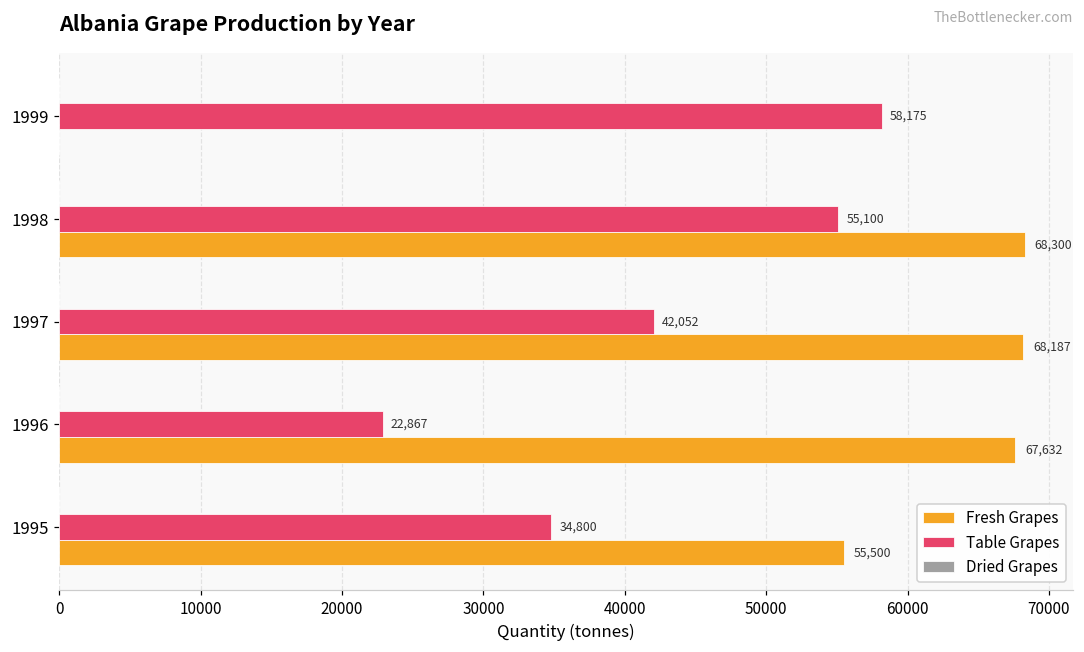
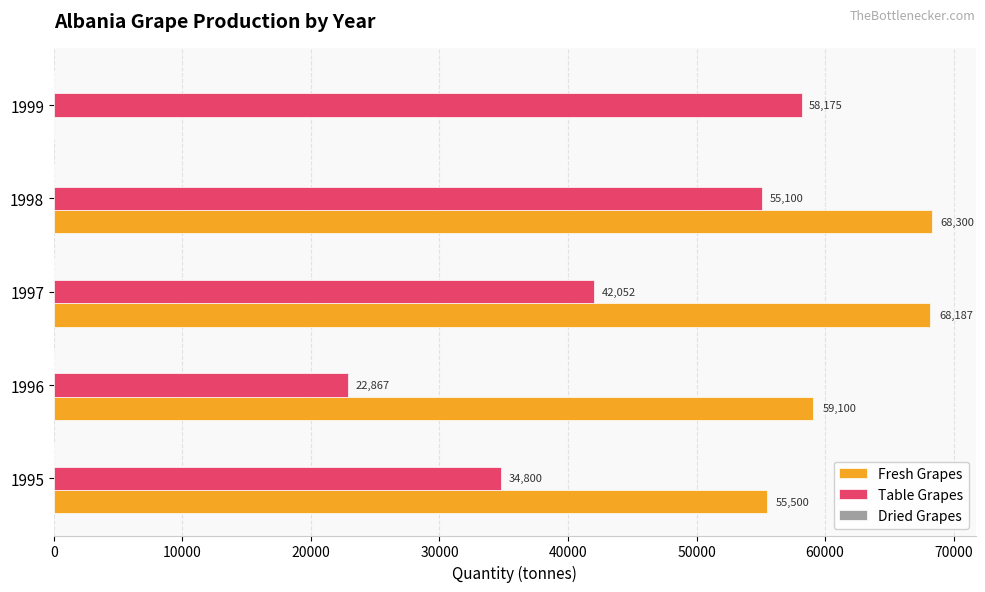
  {
    "Fresh Grapes": {
      "1998": "68,300",
      "1997": "68,187",
-     "1996": "67,632",
+     "1996": "59,100",
      "1995": "55,500"
    },
    "Table Grapes": {
      "1999": "58,175",
      "1998": "55,100",
      "1997": "42,052",
      "1996": "22,867",
      "1995": "34,800"
    },
    "Dried Grapes": {
      "1999": "0",
      "1998": "0",
      "1997": "0",
      "1996": "0",
      "1995": "0"
    }
  }
